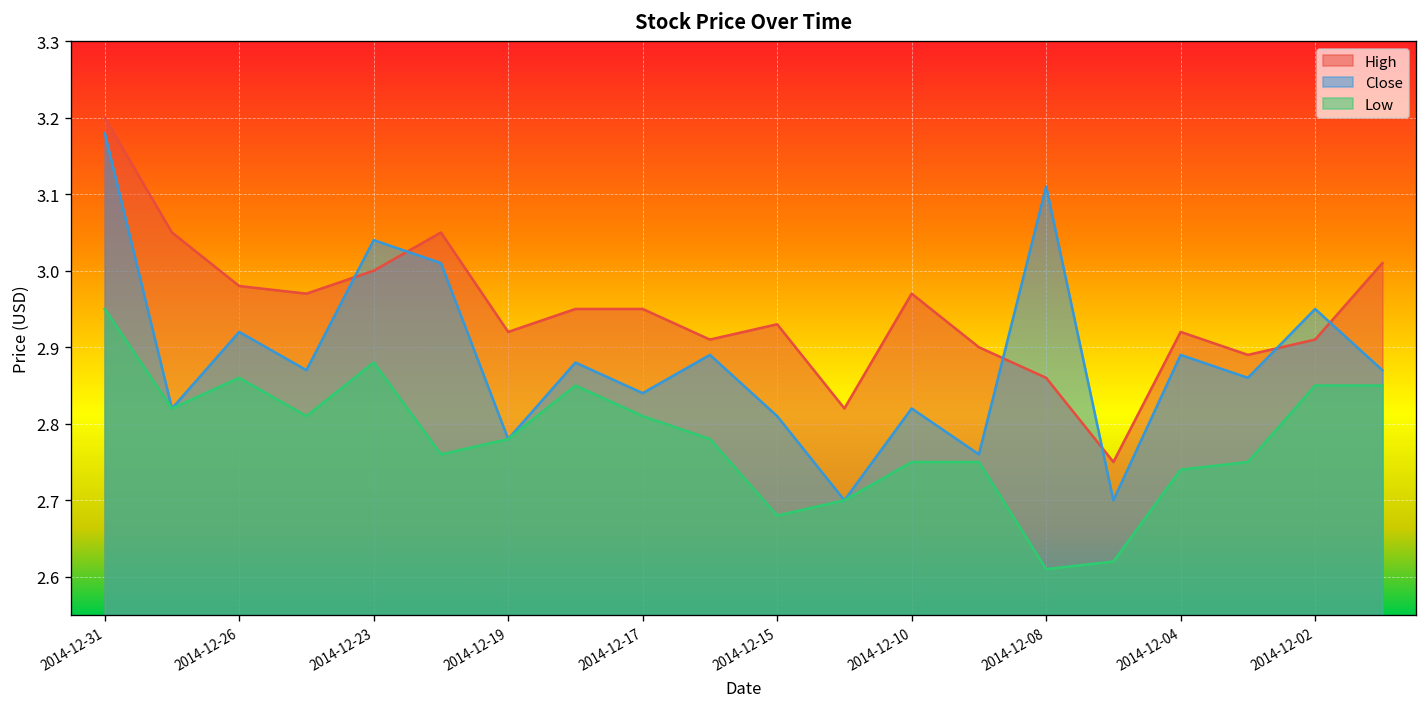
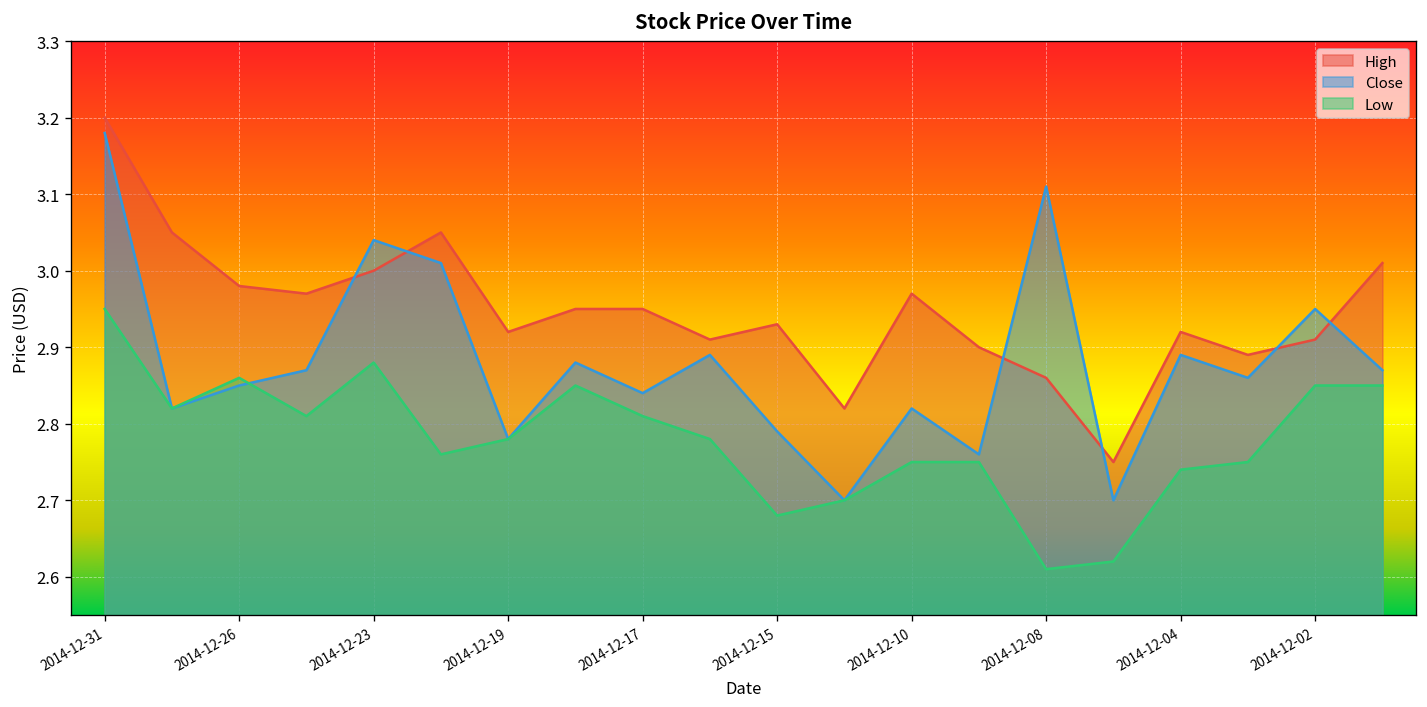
  {
    "High": {
      "2014-12-31": 3.20,
      "2014-12-26": 2.98,
      "2014-12-23": 3.00,
      "2014-12-19": 2.92,
      "2014-12-17": 2.95,
      "2014-12-15": 2.93,
      "2014-12-10": 2.97,
      "2014-12-08": 2.86,
      "2014-12-04": 2.92,
      "2014-12-02": 2.91
    },
    "Close": {
      "2014-12-31": 3.18,
-     "2014-12-26": 2.92,
+     "2014-12-26": 2.85,
      "2014-12-23": 3.04,
      "2014-12-17": 2.84,
-     "2014-12-15": 2.81,
+     "2014-12-15": 2.79,
      "2014-12-10": 2.82,
      "2014-12-08": 3.11,
      "2014-12-04": 2.89,
      "2014-12-02": 2.95
    },
    "Low": {
      "2014-12-31": 2.95,
      "2014-12-26": 2.86,
      "2014-12-23": 2.88,
      "2014-12-17": 2.81,
      "2014-12-15": 2.68,
      "2014-12-10": 2.75,
      "2014-12-08": 2.61,
      "2014-12-04": 2.74,
      "2014-12-02": 2.85
    }
  }
